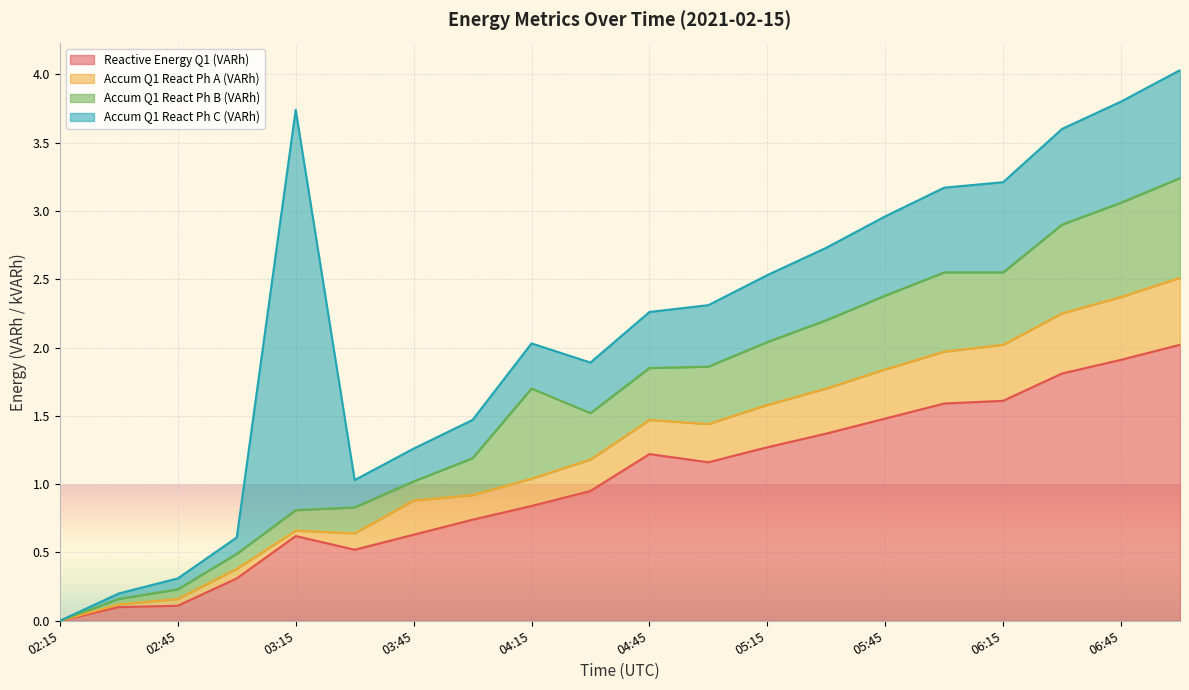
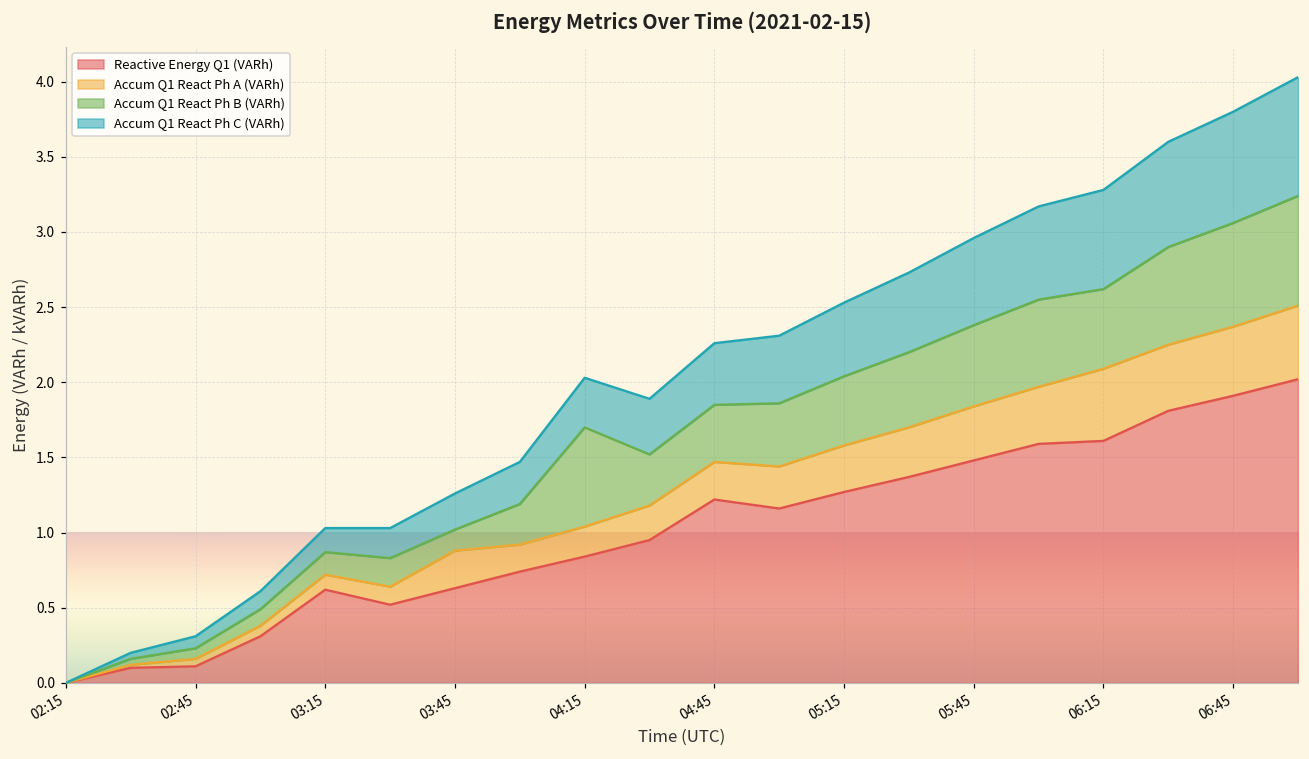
  {
    "Reactive Energy Q1 (VARh)": {
      "02:45": 0.11,
      "03:15": 0.62,
      "03:45": 0.63,
      "04:15": 0.84,
      "04:45": 1.22,
      "05:15": 1.27,
      "05:45": 1.48,
      "06:15": 1.61,
      "06:45": 1.91
    },
    "Accum Q1 React Ph A (VARh)": {
      "02:45": 0.05,
-     "03:15": 0.04,
+     "03:15": 0.10,
      "03:45": 0.25,
      "04:15": 0.20,
      "04:45": 0.25,
      "05:15": 0.31,
      "05:45": 0.36,
-     "06:15": 0.41,
+     "06:15": 0.48,
      "06:45": 0.46
    },
    "Accum Q1 React Ph B (VARh)": {
      "02:45": 0.07,
      "03:15": 0.15,
      "03:45": 0.14,
      "04:15": 0.66,
      "04:45": 0.38,
      "05:15": 0.46,
      "05:45": 0.54,
      "06:15": 0.53,
      "06:45": 0.69
    },
    "Accum Q1 React Ph C (VARh)": {
      "02:45": 0.08,
-     "03:15": 2.93,
+     "03:15": 0.16,
      "03:45": 0.24,
      "04:15": 0.33,
      "04:45": 0.41,
      "05:15": 0.49,
      "05:45": 0.58,
      "06:15": 0.66,
      "06:45": 0.74
    }
  }
